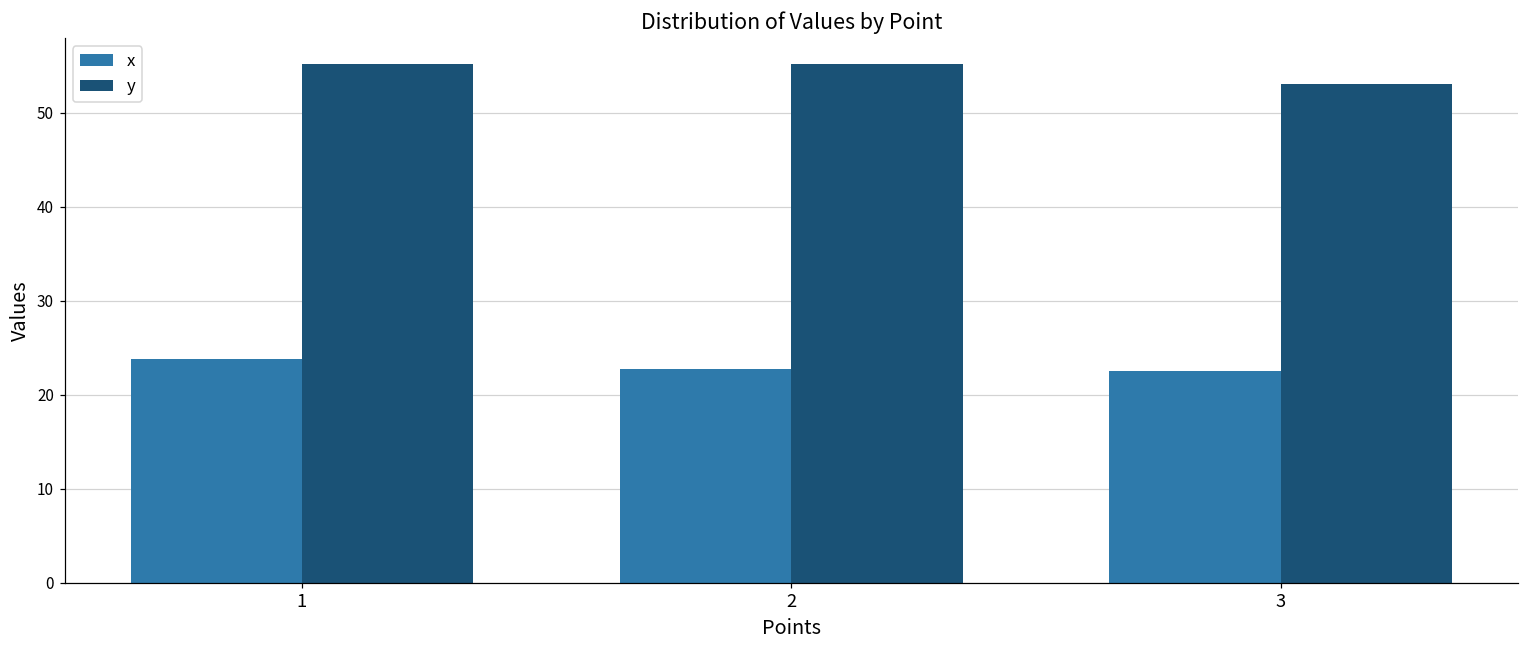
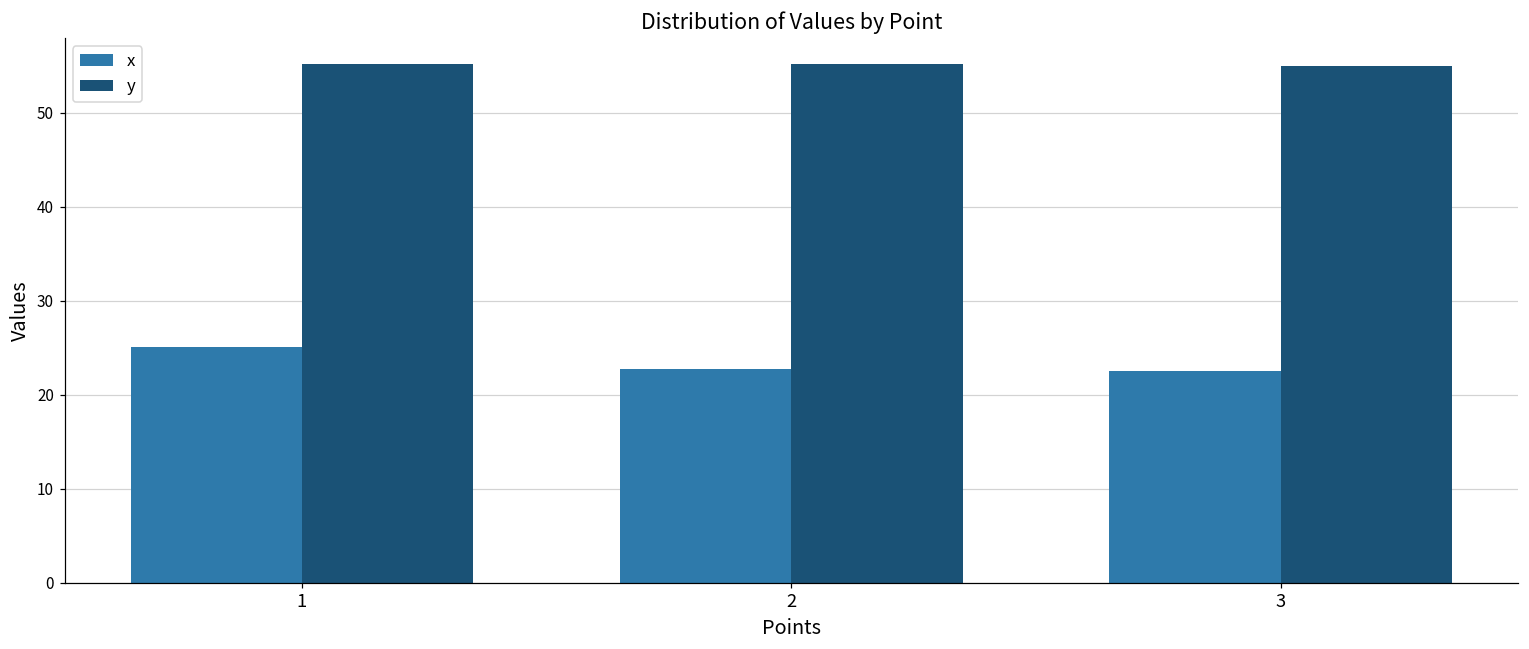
  {
    "x": {
-     "1": 24,
+     "1": 25,
      "2": 23,
      "3": 23
    },
    "y": {
      "1": 55,
      "2": 55,
-     "3": 53
+     "3": 55
    }
  }
